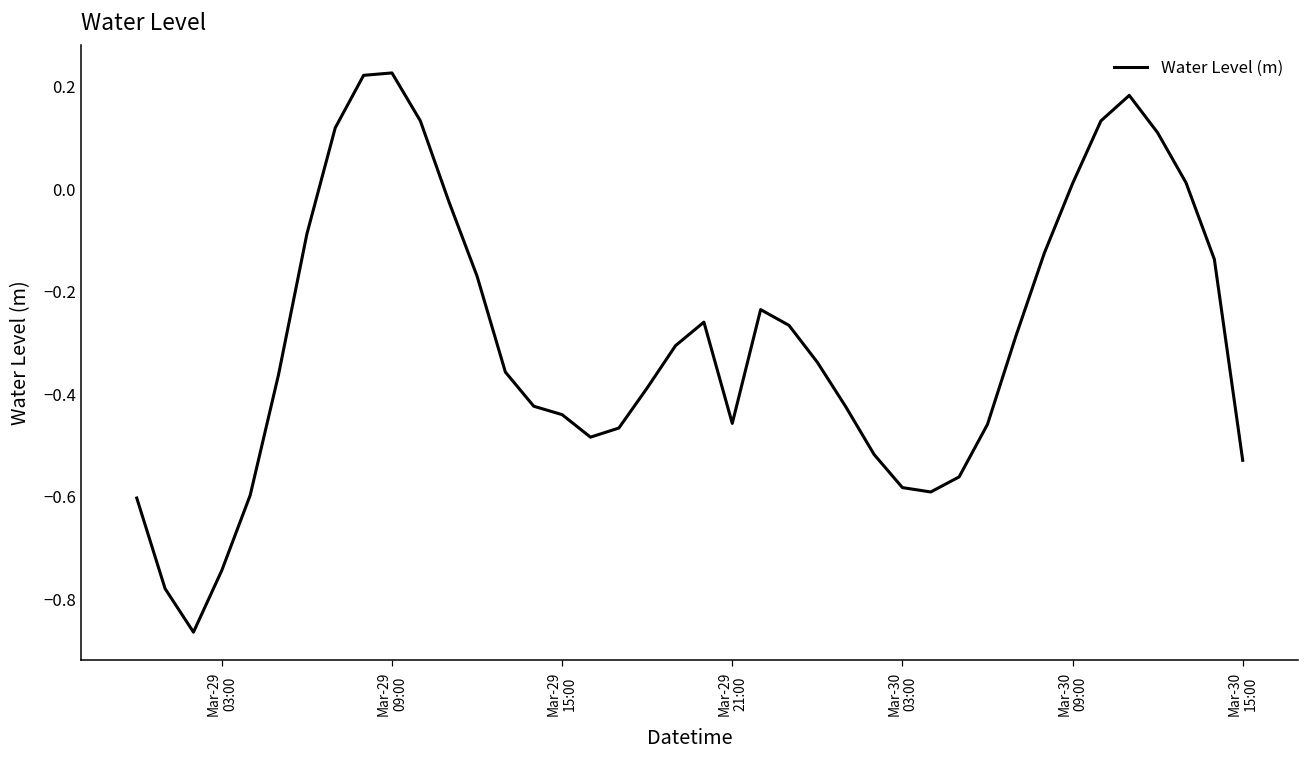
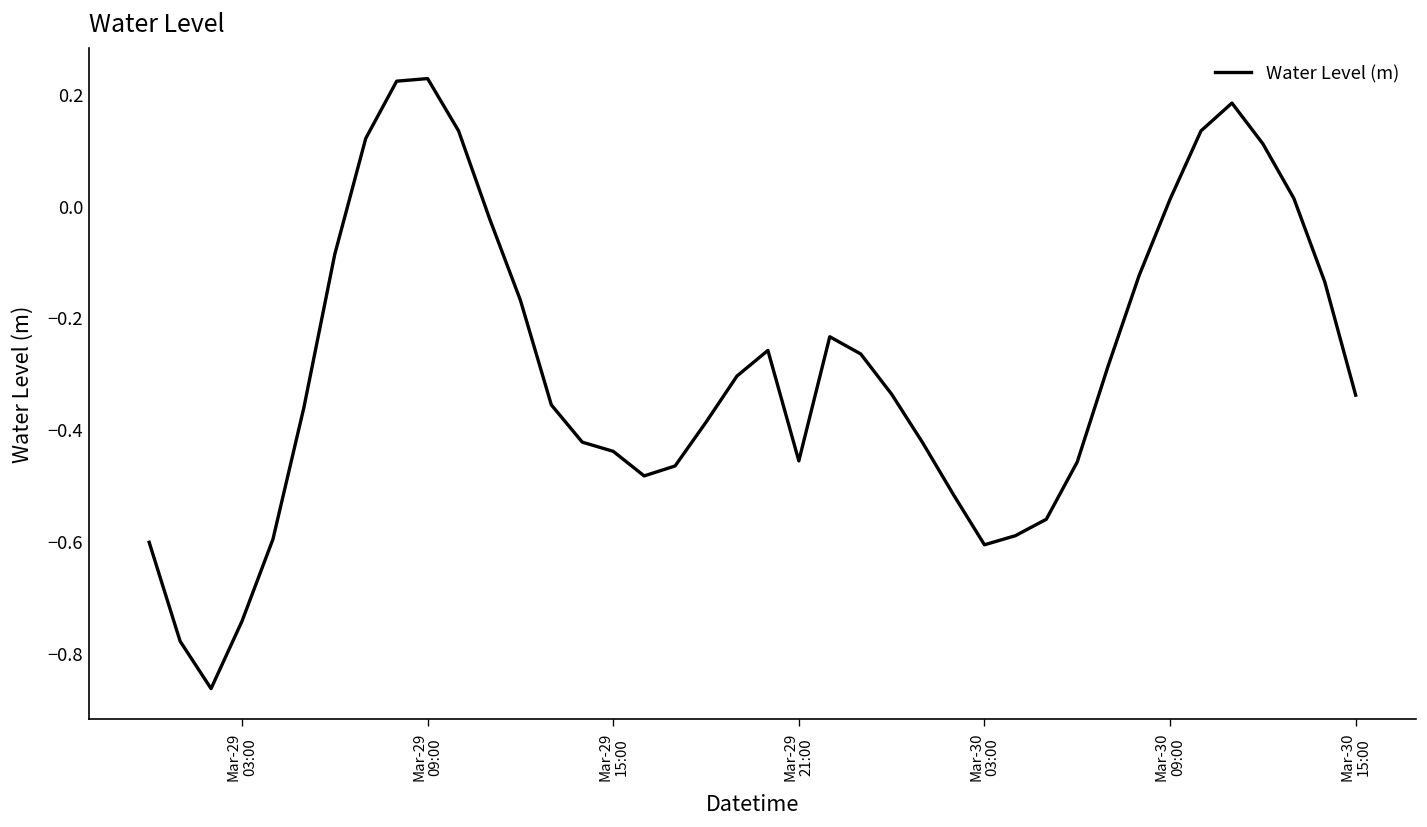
  {
    "Mar-29 03:00": -0.74,
    "Mar-29 09:00": 0.23,
    "Mar-29 15:00": -0.44,
    "Mar-29 21:00": -0.46,
-   "Mar-30 03:00": -0.58,
+   "Mar-30 03:00": -0.61,
    "Mar-30 09:00": 0.01,
-   "Mar-30 15:00": -0.53
+   "Mar-30 15:00": -0.34
  }
